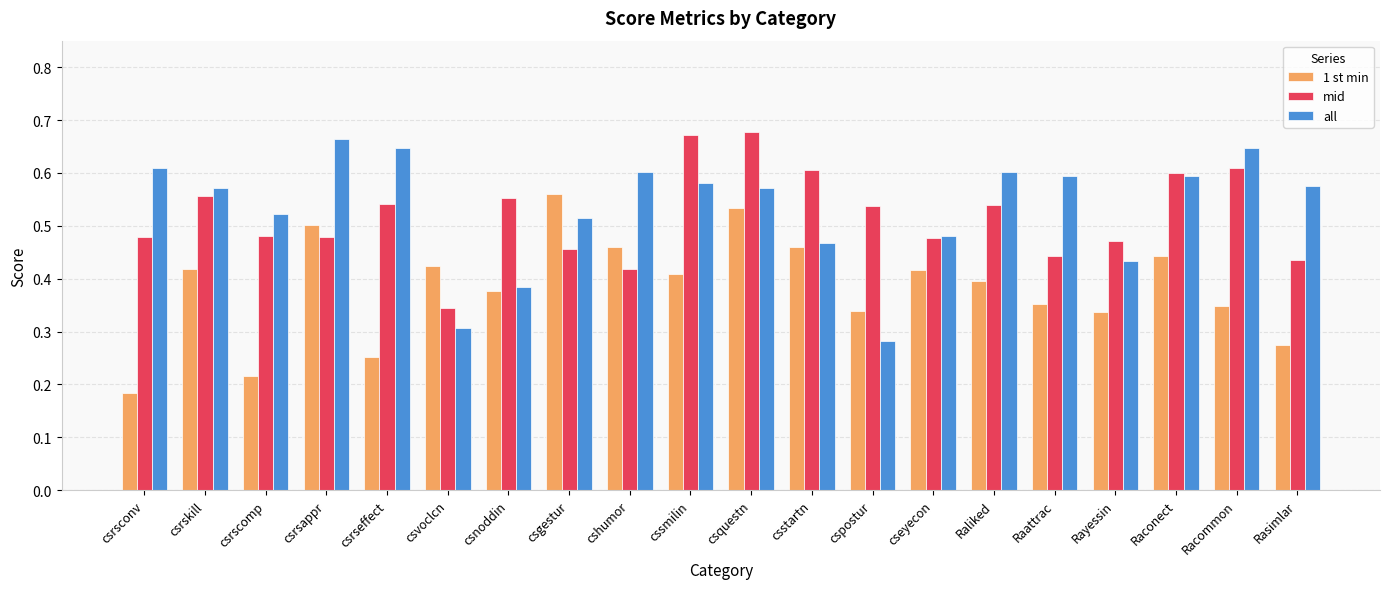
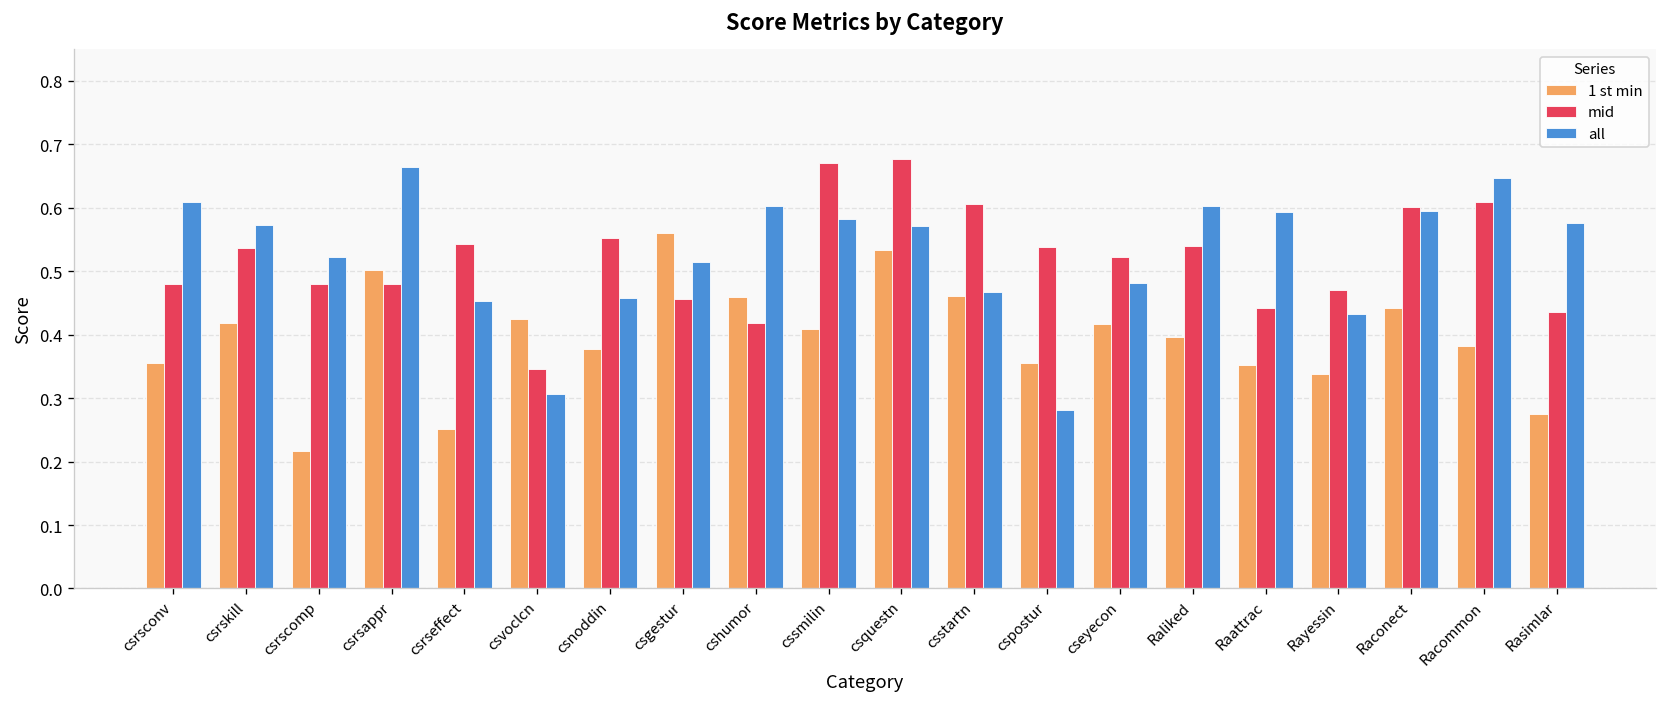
  {
    "1 st min": {
-     "csrsconv": 0.18,
+     "csrsconv": 0.35,
      "csrskill": 0.42,
      "csrscomp": 0.22,
      "csrsappr": 0.50,
      "csrseffect": 0.25,
      "csvoclcn": 0.42,
      "csnoddin": 0.38,
      "csgestur": 0.56,
      "cshumor": 0.46,
      "cssmilin": 0.41,
      "csquestn": 0.53,
      "csstartn": 0.46,
-     "cspostur": 0.34,
+     "cspostur": 0.36,
      "cseyecon": 0.42,
      "Raliked": 0.40,
      "Raattrac": 0.35,
      "Rayessin": 0.34,
      "Raconect": 0.44,
-     "Racommon": 0.35,
+     "Racommon": 0.38,
      "Rasimlar": 0.28
    },
    "mid": {
      "csrsconv": 0.48,
-     "csrskill": 0.56,
+     "csrskill": 0.54,
      "csrscomp": 0.48,
      "csrsappr": 0.48,
      "csrseffect": 0.54,
      "csvoclcn": 0.35,
      "csnoddin": 0.55,
      "csgestur": 0.46,
      "cshumor": 0.42,
      "cssmilin": 0.67,
      "csquestn": 0.68,
      "csstartn": 0.61,
      "cspostur": 0.54,
-     "cseyecon": 0.48,
+     "cseyecon": 0.52,
      "Raliked": 0.54,
      "Raattrac": 0.44,
      "Rayessin": 0.47,
      "Raconect": 0.60,
      "Racommon": 0.61,
      "Rasimlar": 0.44
    },
    "all": {
      "csrsconv": 0.61,
      "csrskill": 0.57,
      "csrscomp": 0.52,
      "csrsappr": 0.66,
-     "csrseffect": 0.65,
+     "csrseffect": 0.45,
      "csvoclcn": 0.31,
-     "csnoddin": 0.38,
+     "csnoddin": 0.46,
      "csgestur": 0.51,
      "cshumor": 0.60,
      "cssmilin": 0.58,
      "csquestn": 0.57,
      "csstartn": 0.47,
      "cspostur": 0.28,
      "cseyecon": 0.48,
      "Raliked": 0.60,
      "Raattrac": 0.59,
      "Rayessin": 0.43,
      "Raconect": 0.59,
      "Racommon": 0.65,
      "Rasimlar": 0.58
    }
  }
